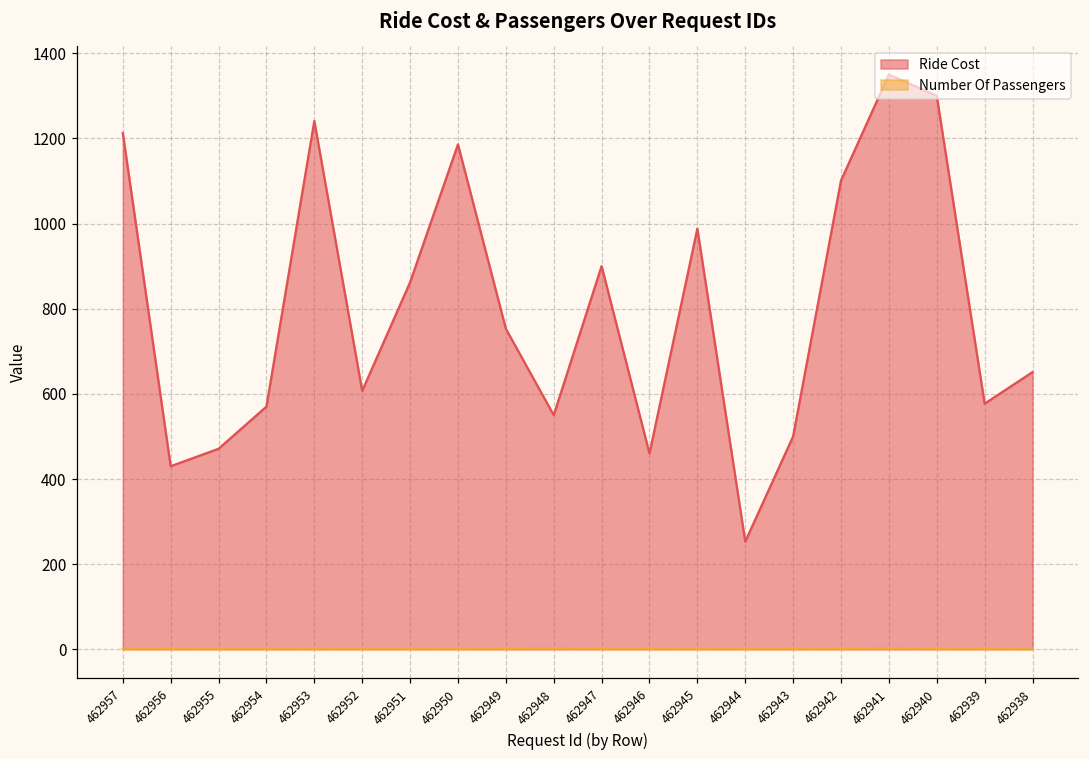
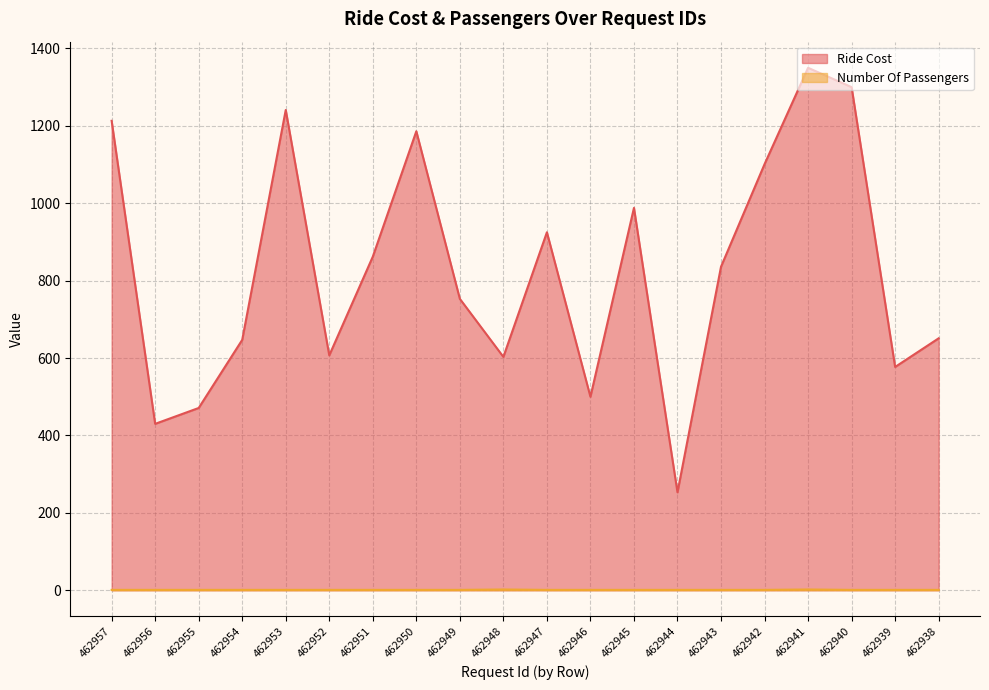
  {
    "Ride Cost": {
      "462957": 1210,
      "462956": 430,
      "462955": 470,
-     "462954": 570,
+     "462954": 650,
      "462953": 1240,
      "462952": 610,
      "462951": 860,
      "462950": 1190,
      "462949": 750,
-     "462948": 550,
-     "462947": 900,
-     "462946": 460,
+     "462948": 600,
+     "462947": 930,
+     "462946": 500,
      "462945": 990,
      "462944": 250,
-     "462943": 500,
+     "462943": 840,
      "462942": 1100,
      "462939": 580,
      "462938": 650
    },
    "Number Of Passengers": {
      "462957": 0,
      "462956": 0,
      "462955": 0,
      "462954": 0,
      "462953": 0,
      "462952": 0,
      "462951": 0,
      "462950": 0,
      "462949": 0,
      "462948": 0,
      "462947": 0,
      "462946": 0,
      "462945": 0,
      "462944": 0,
      "462943": 0,
      "462942": 0,
      "462941": 0,
      "462940": 0,
      "462939": 0,
      "462938": 0
    }
  }
